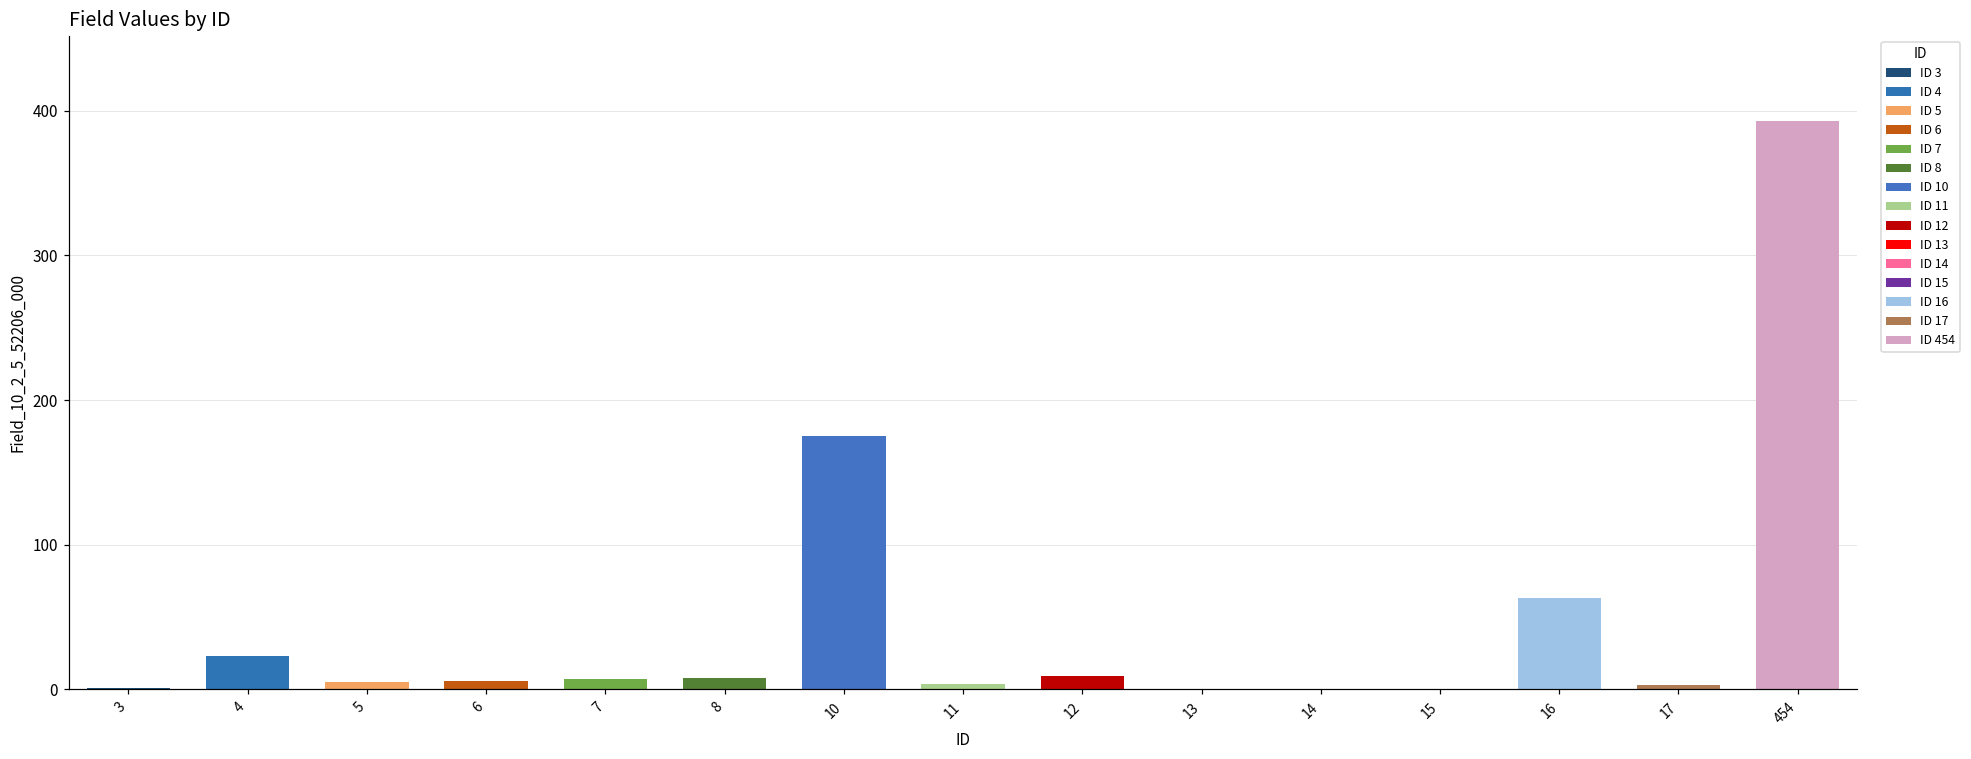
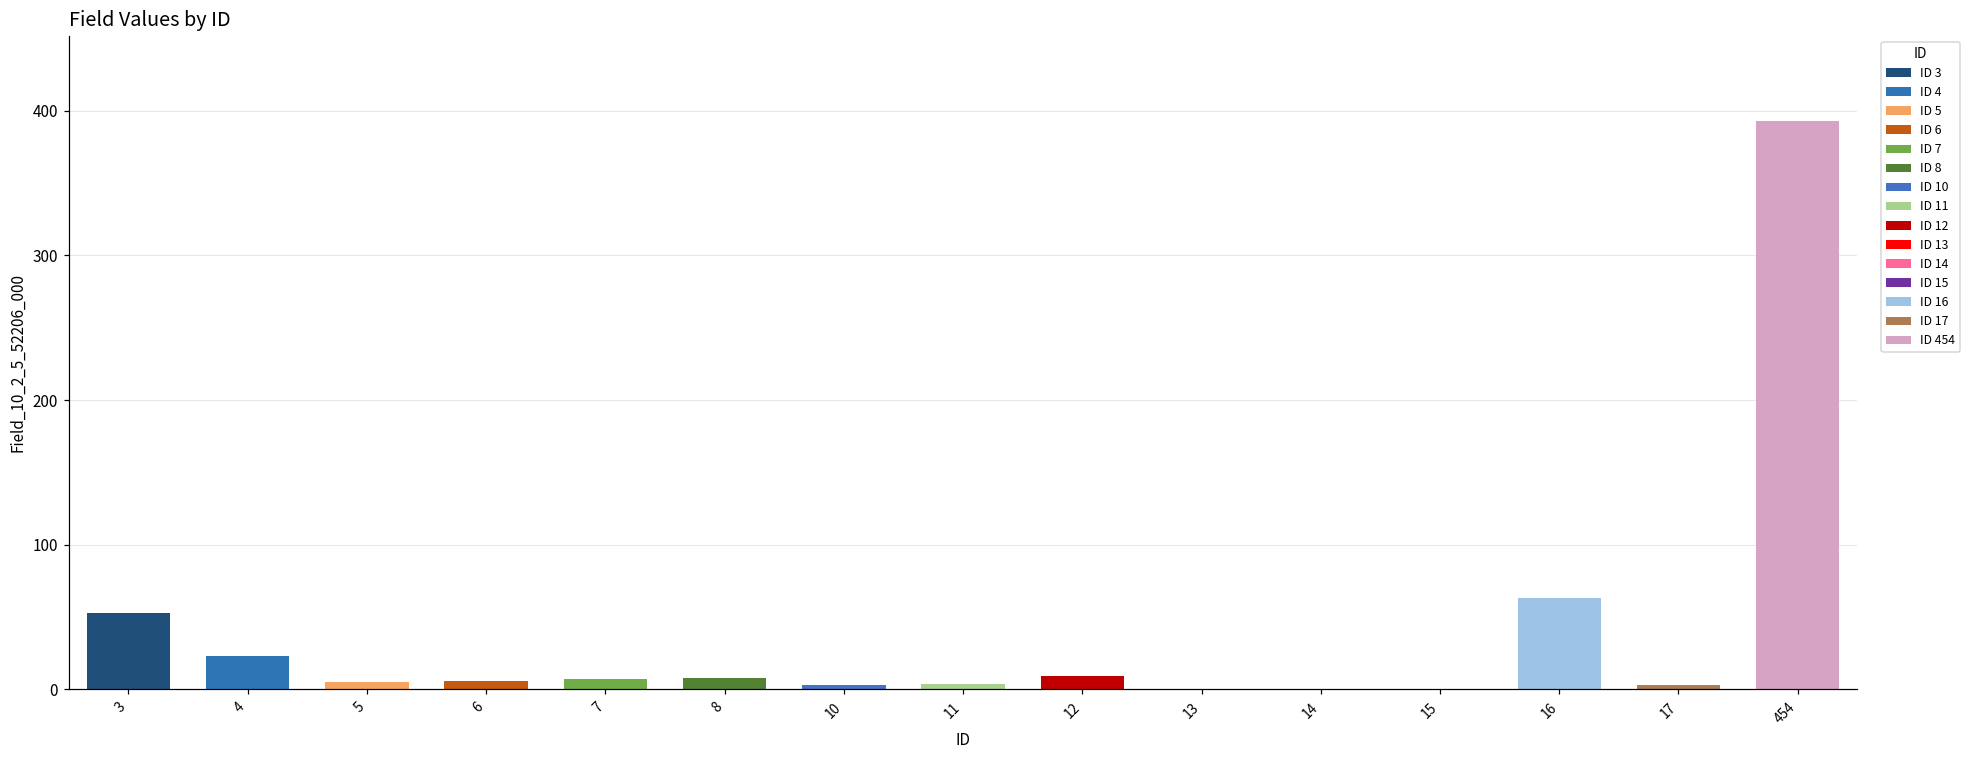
  {
-   "3": 1,
+   "3": 53,
    "4": 23,
    "5": 5,
    "6": 6,
    "7": 7,
    "8": 8,
-   "10": 175,
+   "10": 3,
    "11": 4,
    "12": 9,
    "13": 0,
    "14": 0,
    "15": 0,
    "16": 63,
    "17": 3,
    "454": 393
  }
